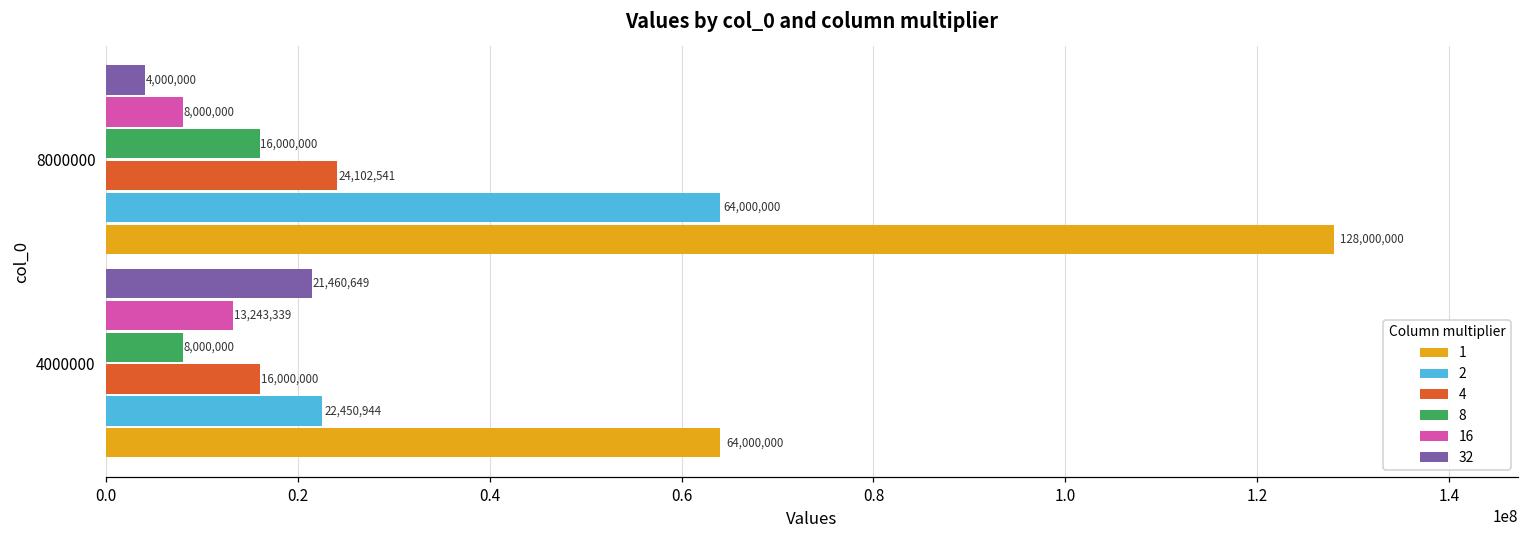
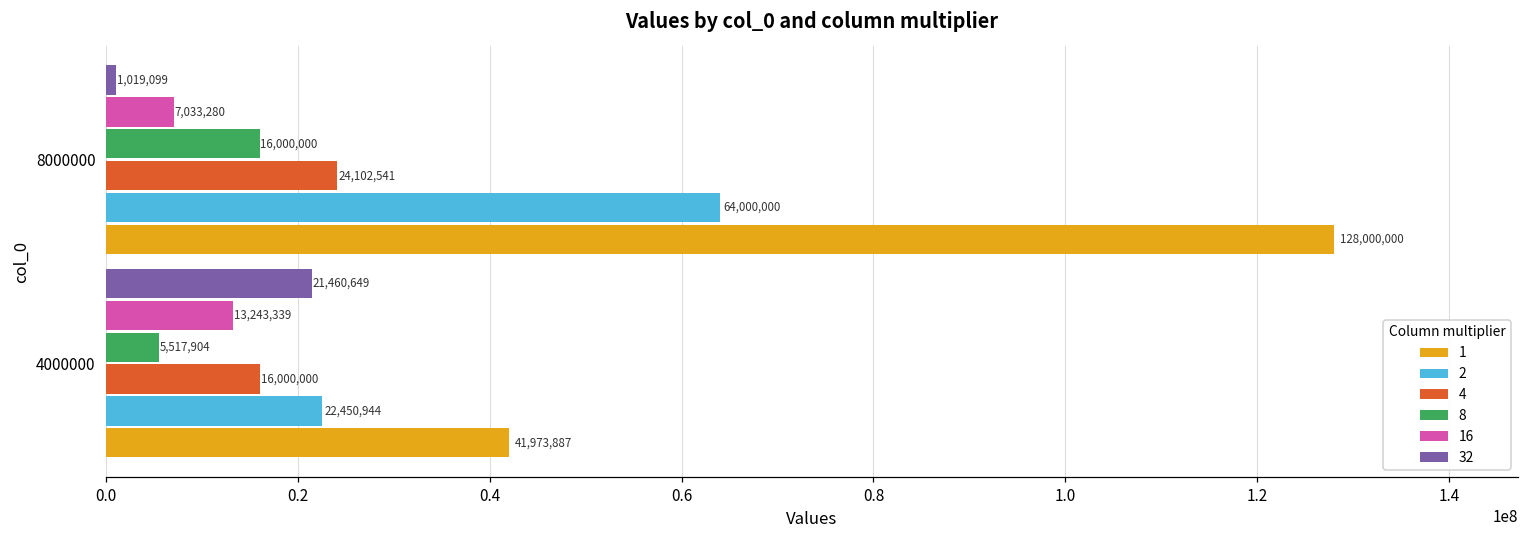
  {
    "1": {
      "8000000": "128,000,000",
-     "4000000": "64,000,000"
+     "4000000": "41,973,887"
    },
    "2": {
      "8000000": "64,000,000",
      "4000000": "22,450,944"
    },
    "4": {
      "8000000": "24,102,541",
      "4000000": "16,000,000"
    },
    "8": {
      "8000000": "16,000,000",
-     "4000000": "8,000,000"
+     "4000000": "5,517,904"
    },
    "16": {
-     "8000000": "8,000,000",
+     "8000000": "7,033,280",
      "4000000": "13,243,339"
    },
    "32": {
-     "8000000": "4,000,000",
+     "8000000": "1,019,099",
      "4000000": "21,460,649"
    }
  }
